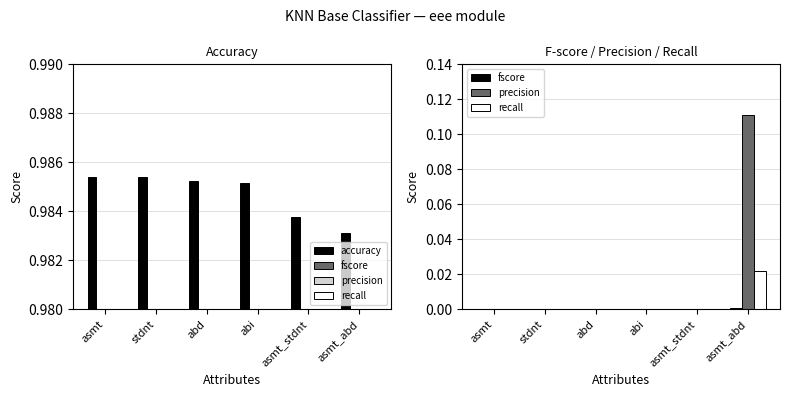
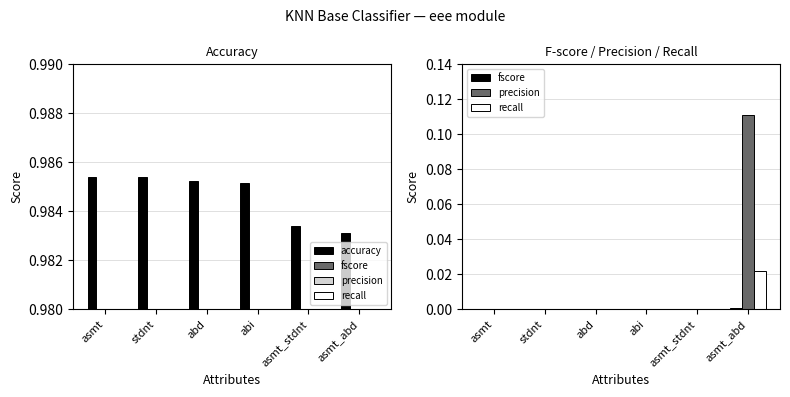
  {
    "Accuracy": {
      "accuracy": {
        "asmt": 0.9854,
        "stdnt": 0.9854,
        "abd": 0.9853,
        "abi": 0.9851,
-       "asmt_stdnt": 0.9838,
+       "asmt_stdnt": 0.9834,
        "asmt_abd": 0.9831
      }
    },
    "F-score / Precision / Recall": {
      "fscore": {
        "asmt": 0.000,
        "stdnt": 0.000,
        "abd": 0.000,
        "abi": 0.000,
        "asmt_stdnt": 0.000
      },
      "precision": {
        "asmt": 0.000,
        "stdnt": 0.000,
        "abd": 0.000,
        "abi": 0.000,
        "asmt_stdnt": 0.000,
        "asmt_abd": 0.111
      },
      "recall": {
        "asmt": 0.000,
        "stdnt": 0.000,
        "abd": 0.000,
        "abi": 0.000,
        "asmt_stdnt": 0.000,
        "asmt_abd": 0.022
      }
    }
  }
